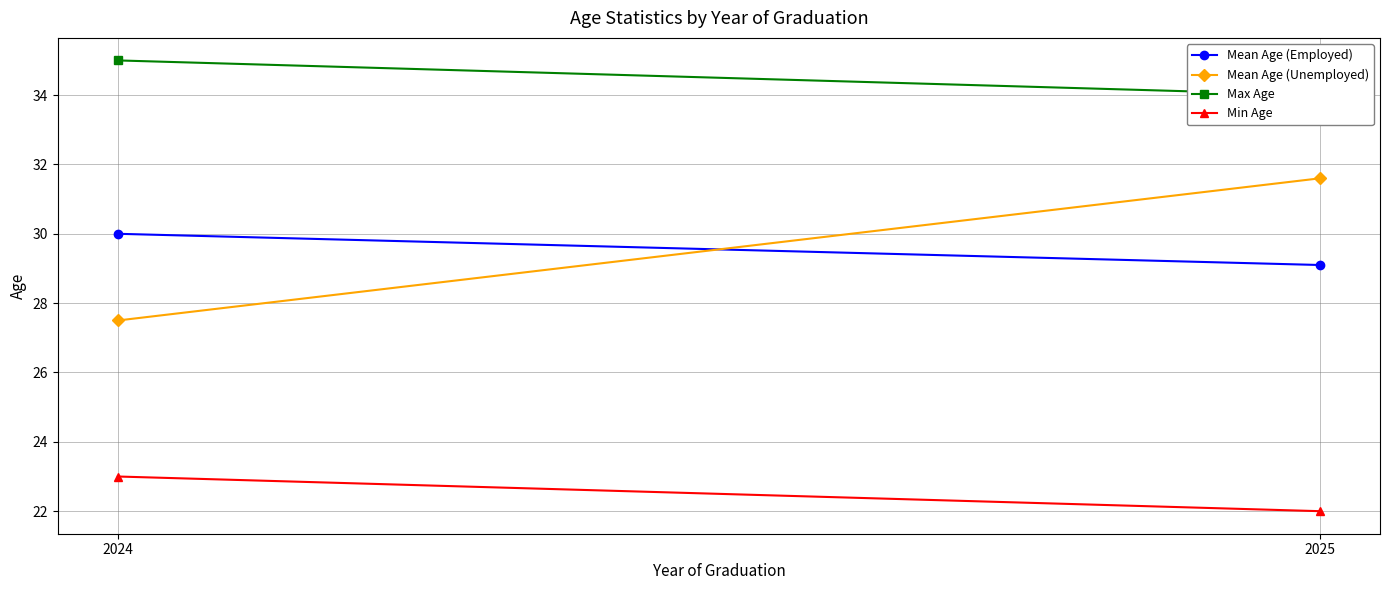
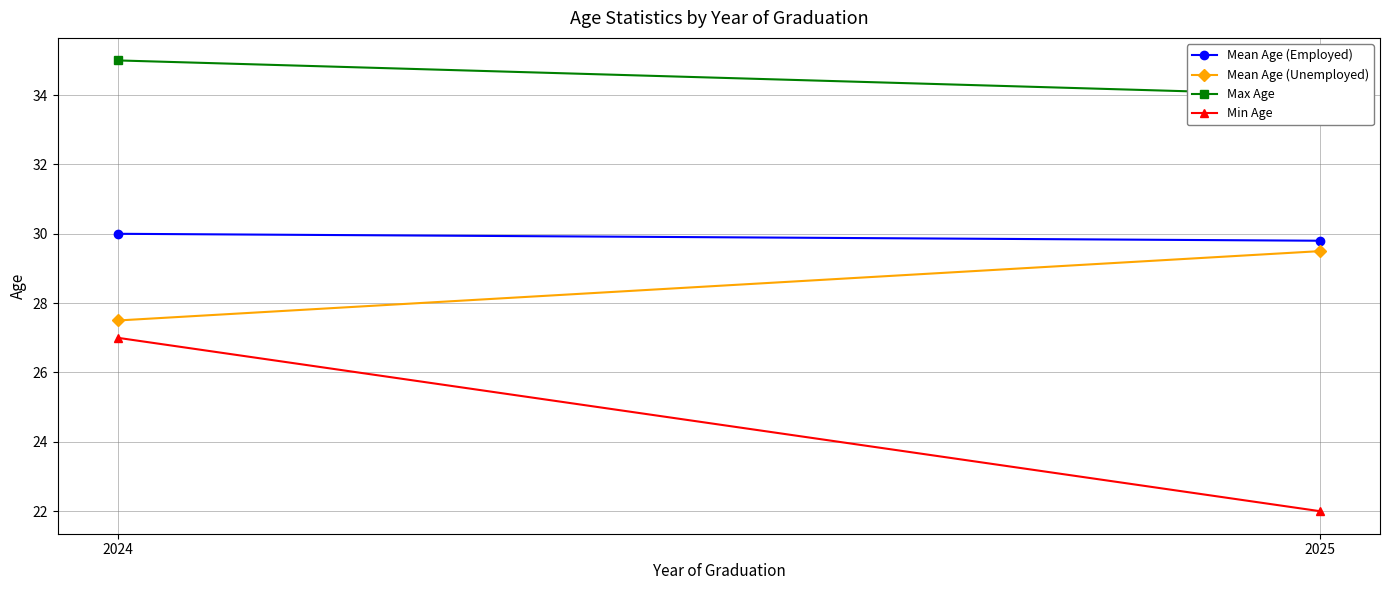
  {
    "Mean Age (Employed)": {
      "2024": 30.0,
-     "2025": 29.1
+     "2025": 29.8
    },
    "Mean Age (Unemployed)": {
      "2024": 27.5,
-     "2025": 31.6
+     "2025": 29.5
    },
    "Max Age": {
      "2024": 35.0
    },
    "Min Age": {
-     "2024": 23,
+     "2024": 27,
      "2025": 22
    }
  }
